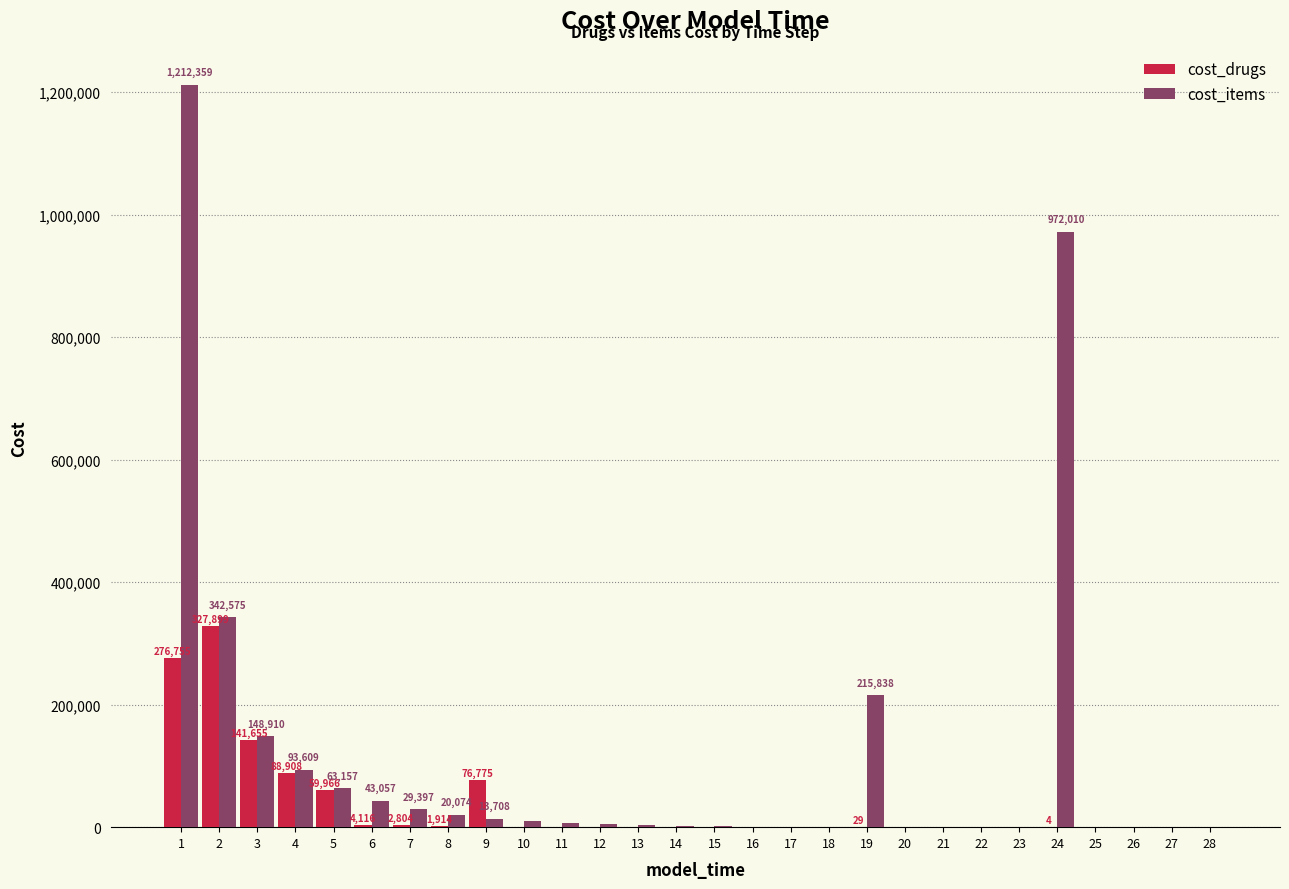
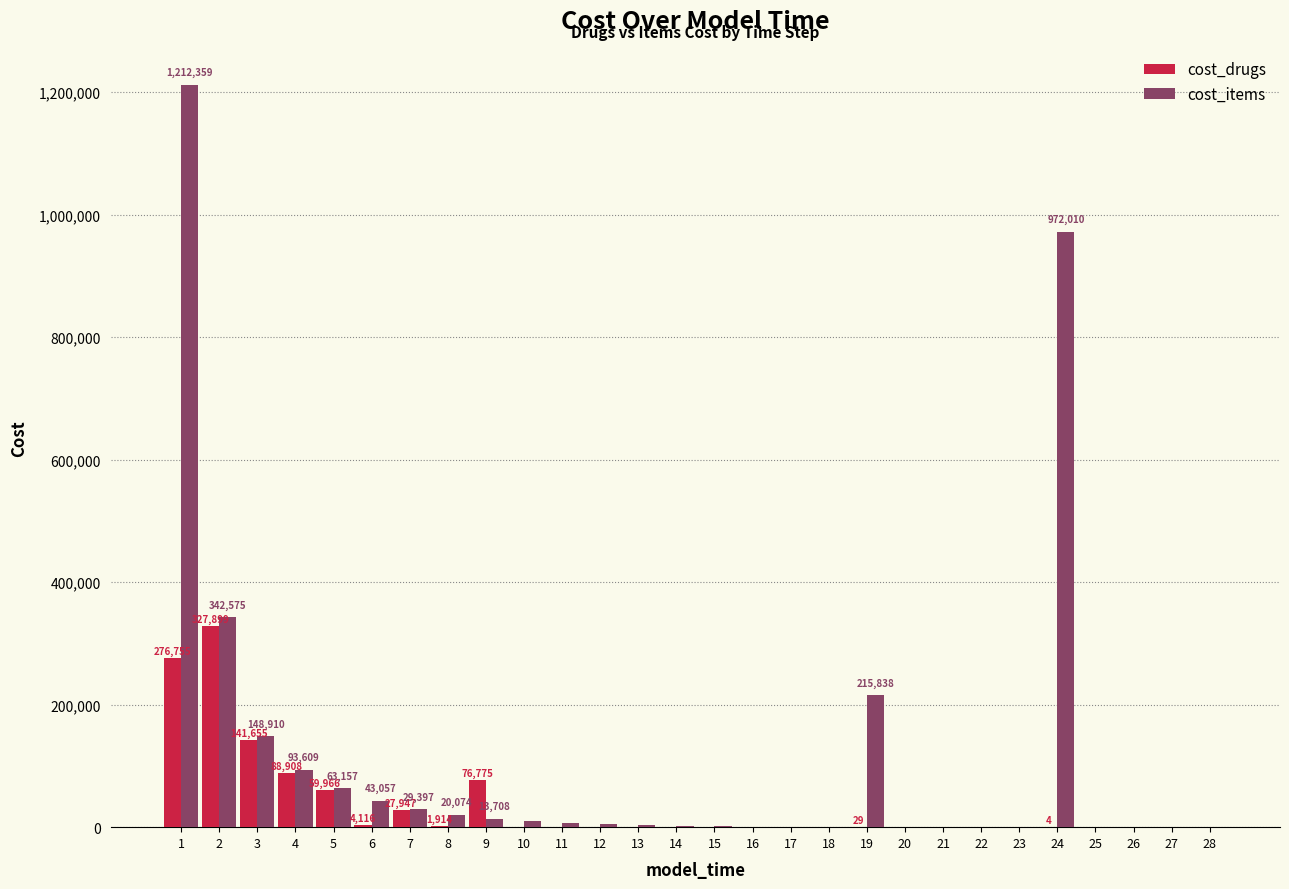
  {
    "cost_drugs": {
      "1": "276,755",
      "2": "327,899",
      "3": "141,655",
      "4": "88,908",
      "5": "59,966",
      "6": "4,116",
-     "7": "2,804",
+     "7": "27,947",
      "8": "1,914",
      "9": "76,775",
      "19": "29",
      "24": "4"
    },
    "cost_items": {
      "1": "1,212,359",
      "2": "342,575",
      "3": "148,910",
      "4": "93,609",
      "5": "63,157",
      "6": "43,057",
      "7": "29,397",
      "8": "20,074",
      "9": "13,708",
      "19": "215,838",
      "24": "972,010"
    }
  }
